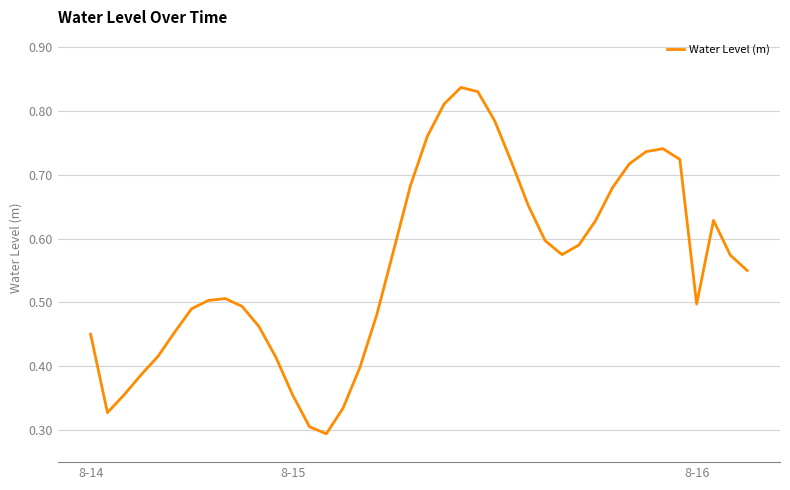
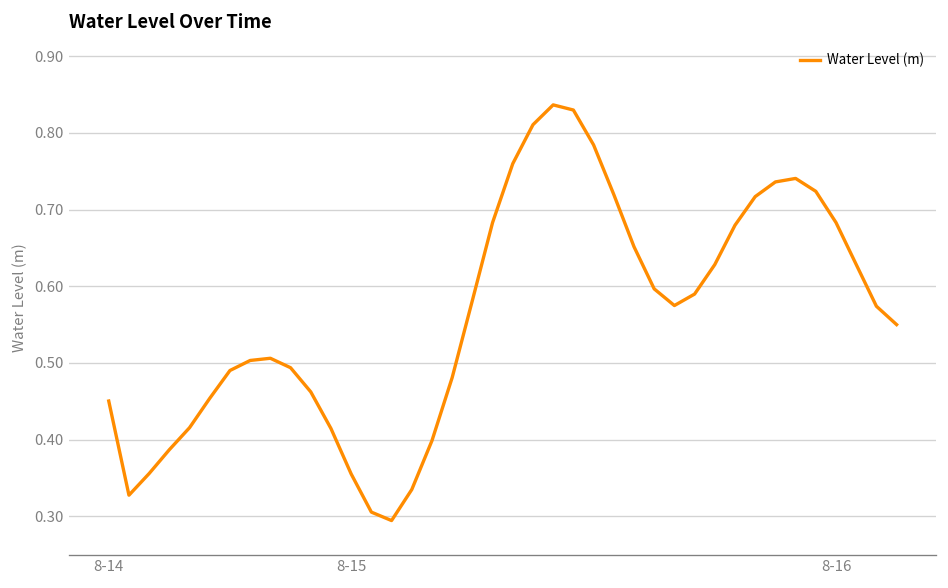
  {
    "8-14": 0.45,
    "8-15": 0.36,
-   "8-16": 0.50
+   "8-16": 0.68
  }
